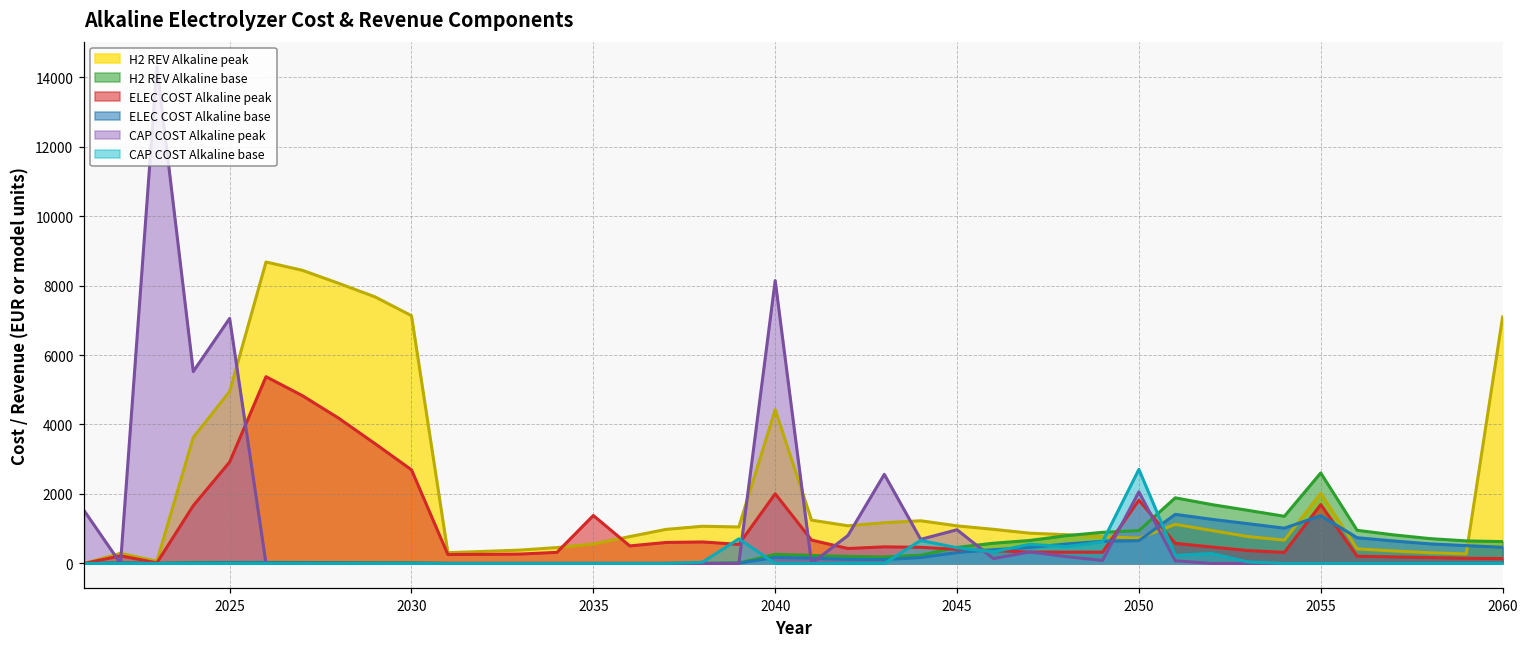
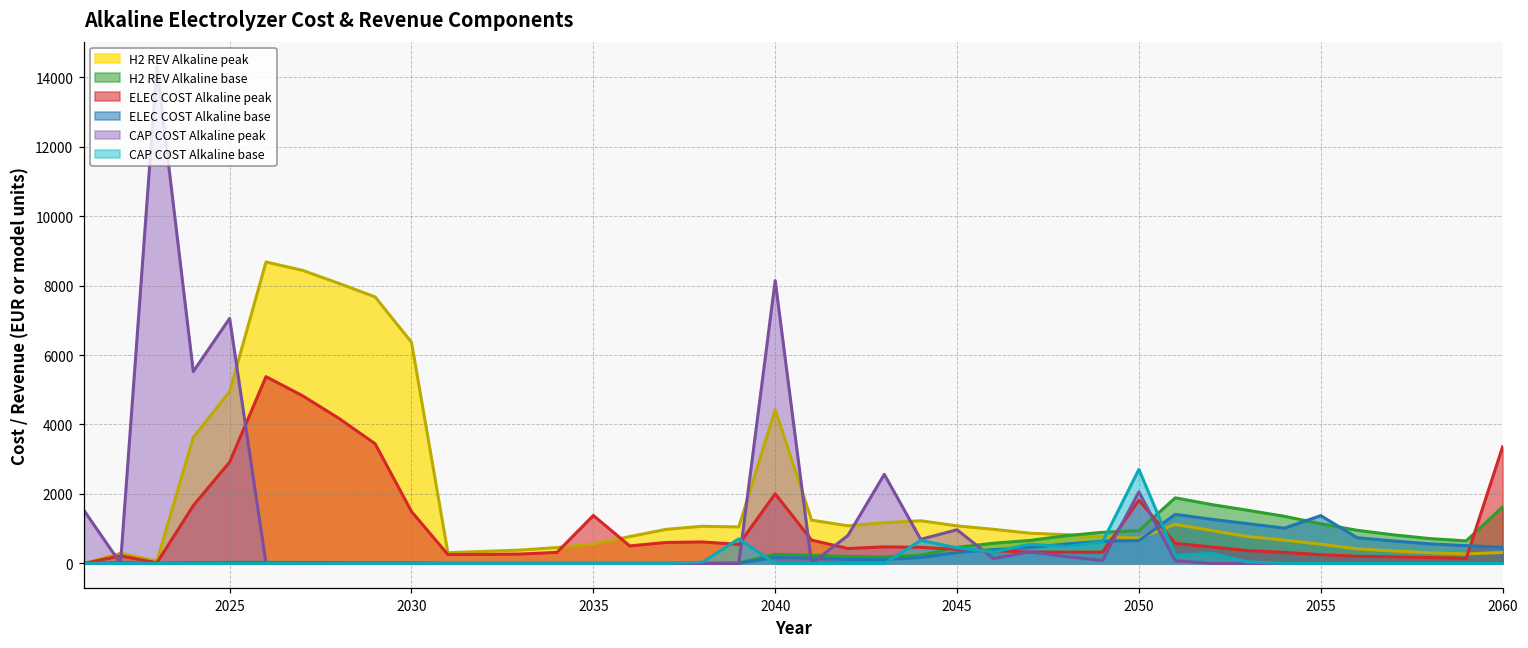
  {
    "H2 REV Alkaline peak": {
      "2025": 4900,
-     "2030": 7100,
+     "2030": 6400,
      "2035": 600,
      "2040": 4400,
      "2045": 1100,
-     "2055": 2000,
-     "2060": 7100
+     "2055": 600,
+     "2060": 300
    },
    "H2 REV Alkaline base": {
      "2040": 300,
      "2050": 900,
-     "2055": 2600,
-     "2060": 600
+     "2055": 1100,
+     "2060": 1600
    },
    "ELEC COST Alkaline peak": {
      "2025": 2900,
-     "2030": 2700,
+     "2030": 1500,
      "2035": 1400,
      "2040": 2000,
      "2050": 1800,
-     "2055": 1700,
-     "2060": 100
+     "2055": 300,
+     "2060": 3400
    },
    "ELEC COST Alkaline base": {
      "2040": 200,
      "2045": 300,
      "2055": 1400,
      "2060": 500
    },
    "CAP COST Alkaline peak": {
      "2025": 7100,
      "2040": 8100,
      "2045": 1000,
      "2050": 2100
    },
    "CAP COST Alkaline base": {
      "2040": 0,
      "2050": 2700
    }
  }
